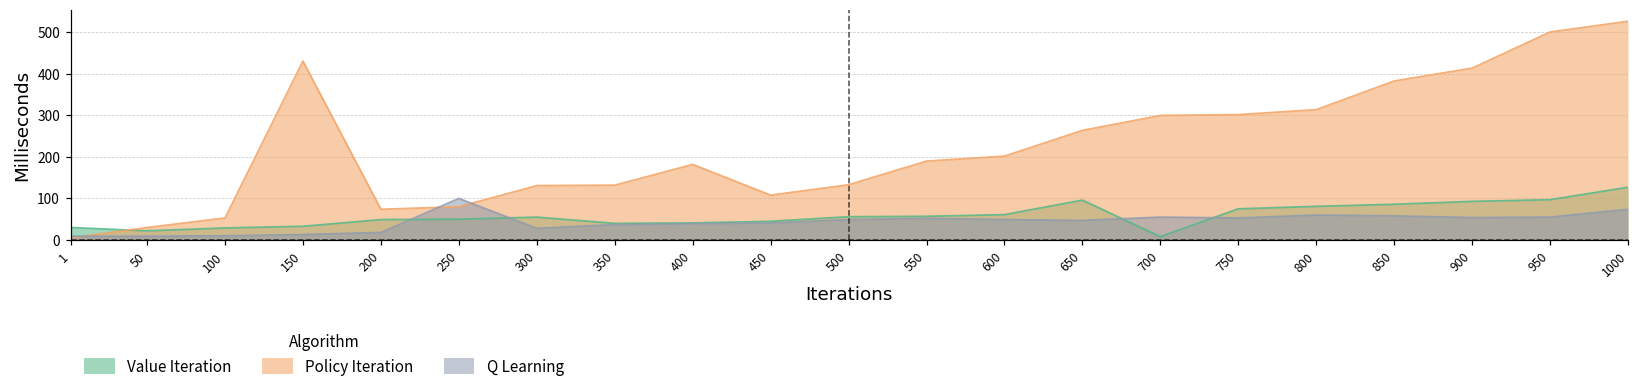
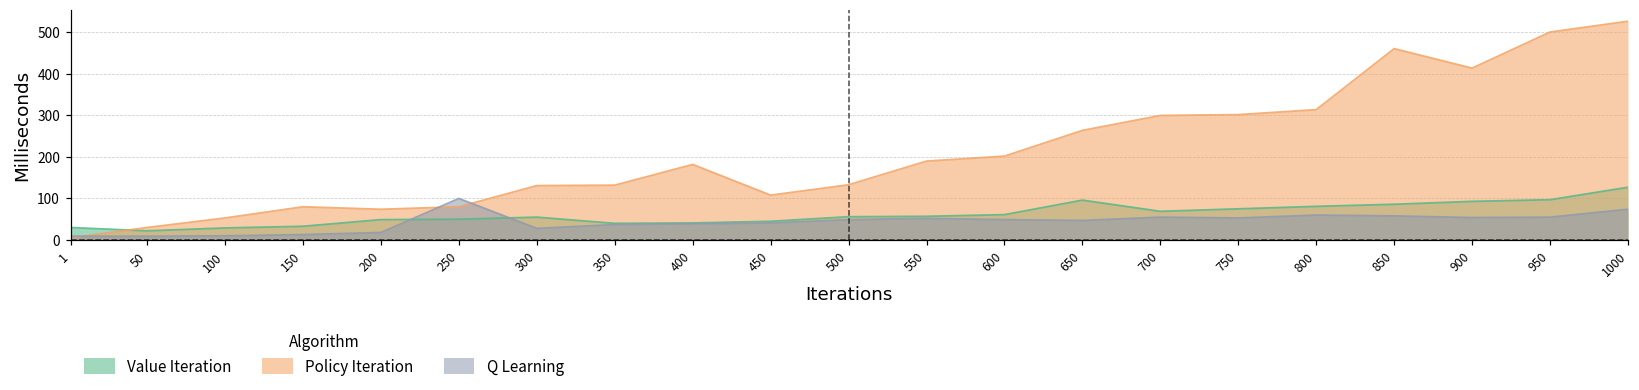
  {
    "Value Iteration": {
      "1": 30,
      "50": 20,
      "100": 30,
      "150": 30,
      "200": 50,
      "250": 50,
      "300": 50,
      "500": 60,
      "600": 60,
      "650": 100,
-     "700": 10,
+     "700": 70,
      "750": 70,
      "800": 80,
      "850": 90,
      "900": 90,
      "950": 100,
      "1000": 130
    },
    "Policy Iteration": {
      "50": 30,
      "100": 50,
-     "150": 430,
+     "150": 80,
      "200": 70,
      "250": 80,
      "300": 130,
      "350": 130,
      "400": 180,
      "450": 110,
      "500": 130,
      "550": 190,
      "600": 200,
      "650": 260,
      "700": 300,
      "750": 300,
      "800": 310,
-     "850": 380,
+     "850": 460,
      "900": 410,
      "950": 500,
      "1000": 530
    },
    "Q Learning": {
      "50": 10,
      "100": 10,
      "150": 10,
      "200": 20,
      "250": 100,
      "300": 30,
      "500": 50,
      "600": 50,
      "650": 50,
      "700": 50,
      "750": 50,
      "800": 60,
      "850": 60,
      "900": 50,
      "950": 50,
      "1000": 70
    }
  }
